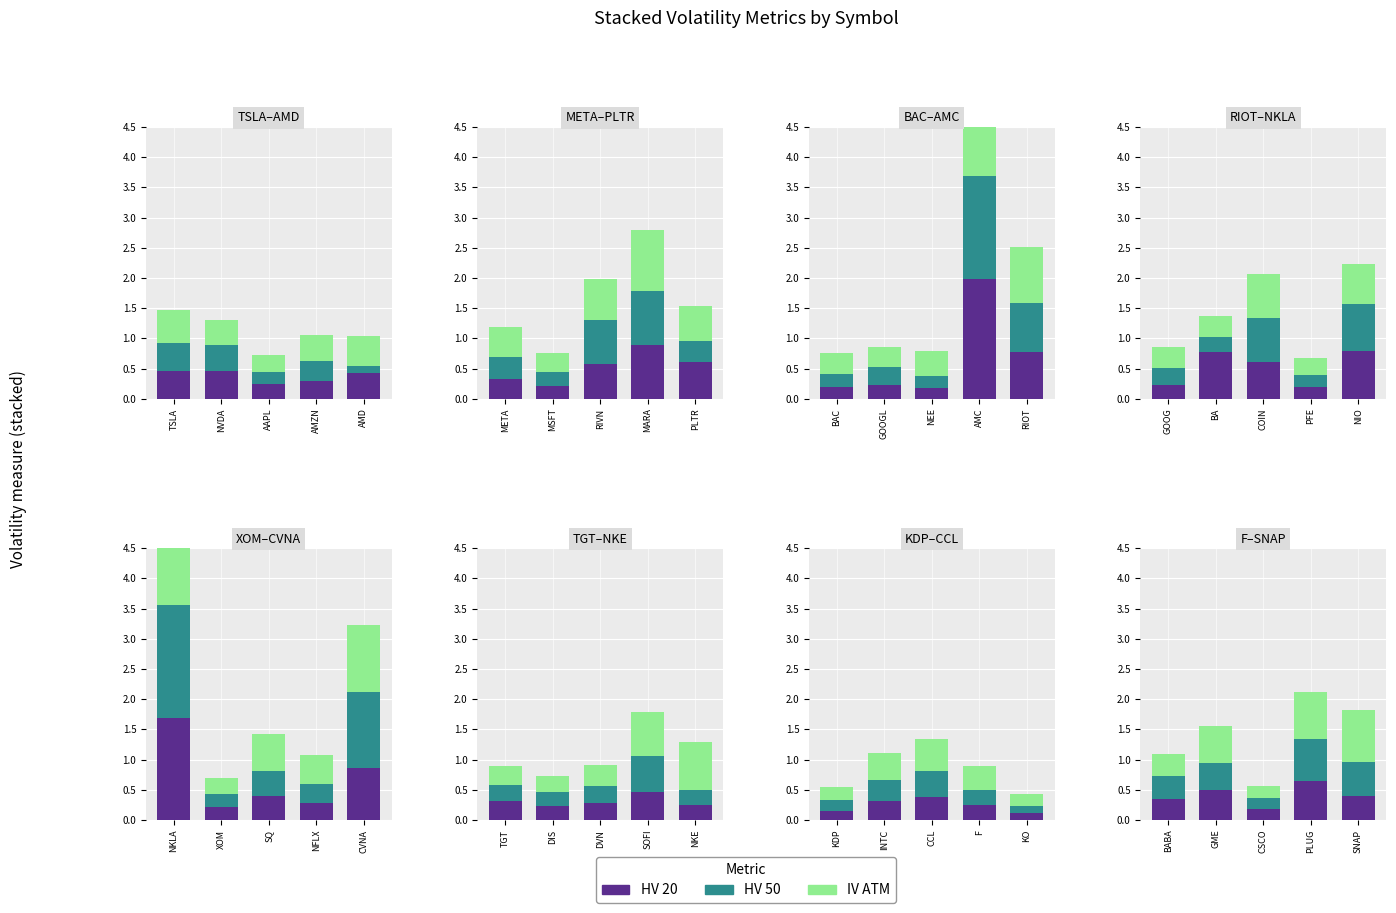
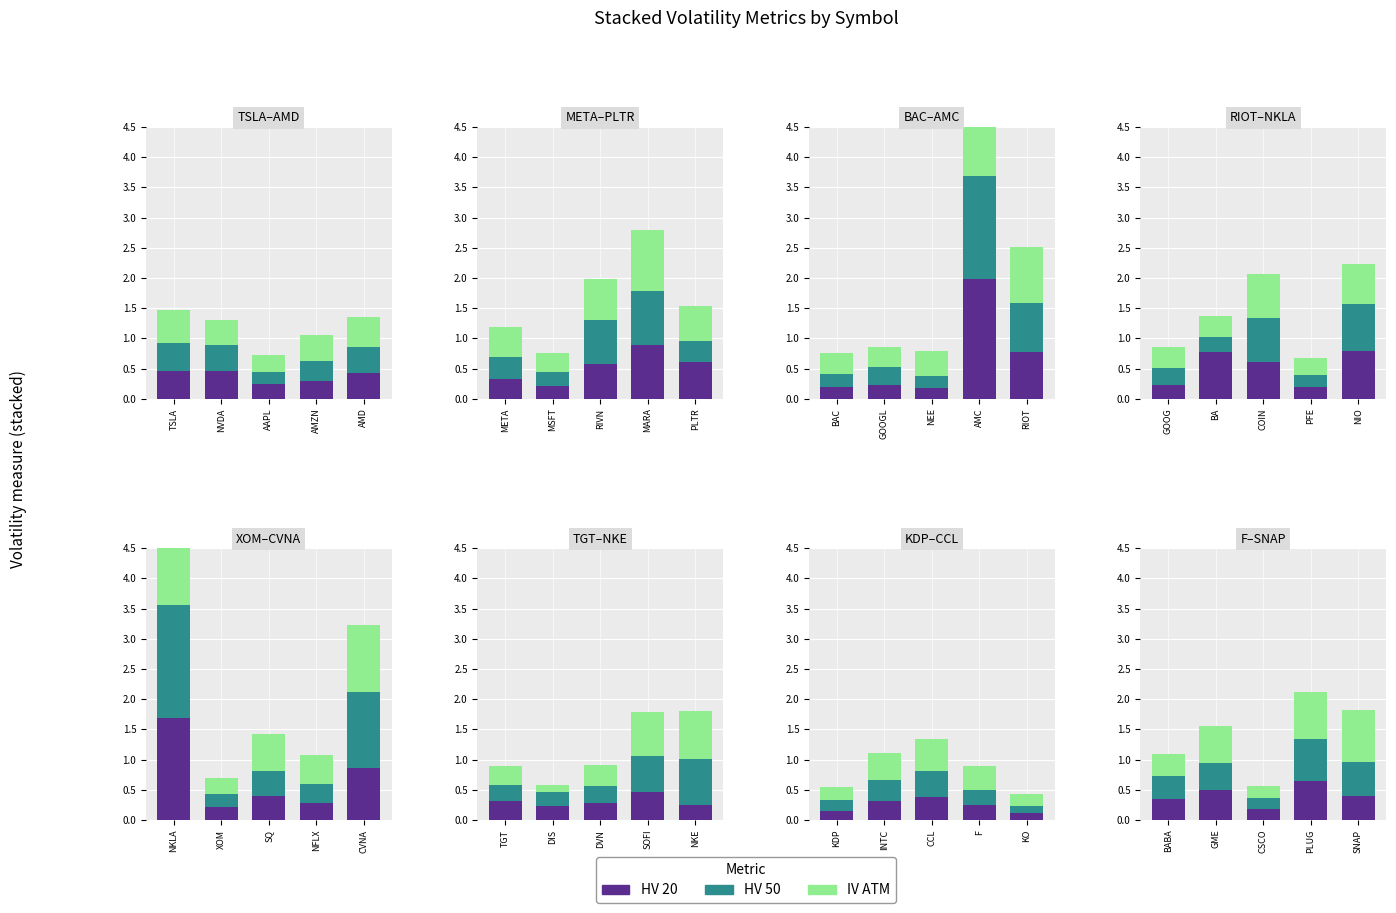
  {
    "TSLA–AMD": {
      "HV 20": {
        "TSLA": 0.5,
        "NVDA": 0.5,
        "AAPL": 0.2,
        "AMZN": 0.3,
        "AMD": 0.4
      },
      "HV 50": {
        "TSLA": 0.5,
        "NVDA": 0.4,
        "AAPL": 0.2,
        "AMZN": 0.3,
-       "AMD": 0.1
+       "AMD": 0.4
      },
      "IV ATM": {
        "TSLA": 0.6,
        "NVDA": 0.4,
        "AAPL": 0.3,
        "AMZN": 0.4,
        "AMD": 0.5
      }
    },
    "META–PLTR": {
      "HV 20": {
        "META": 0.3,
        "MSFT": 0.2,
        "RIVN": 0.6,
        "MARA": 0.9,
        "PLTR": 0.6
      },
      "HV 50": {
        "META": 0.4,
        "MSFT": 0.2,
        "RIVN": 0.7,
        "MARA": 0.9,
        "PLTR": 0.4
      },
      "IV ATM": {
        "META": 0.5,
        "MSFT": 0.3,
        "RIVN": 0.7,
        "MARA": 1.0,
        "PLTR": 0.6
      }
    },
    "BAC–AMC": {
      "HV 20": {
        "BAC": 0.2,
        "GOOGL": 0.2,
        "NEE": 0.2,
        "AMC": 2.0,
        "RIOT": 0.8
      },
      "HV 50": {
        "BAC": 0.2,
        "GOOGL": 0.3,
        "NEE": 0.2,
        "AMC": 1.7,
        "RIOT": 0.8
      },
      "IV ATM": {
        "BAC": 0.3,
        "GOOGL": 0.3,
        "NEE": 0.4,
        "RIOT": 0.9
      }
    },
    "RIOT–NKLA": {
      "HV 20": {
        "GOOG": 0.2,
        "BA": 0.8,
        "COIN": 0.6,
        "PFE": 0.2,
        "NIO": 0.8
      },
      "HV 50": {
        "GOOG": 0.3,
        "BA": 0.2,
        "COIN": 0.7,
        "PFE": 0.2,
        "NIO": 0.8
      },
      "IV ATM": {
        "GOOG": 0.3,
        "BA": 0.3,
        "COIN": 0.7,
        "PFE": 0.3,
        "NIO": 0.7
      }
    },
    "XOM–CVNA": {
      "HV 20": {
        "NKLA": 1.7,
        "XOM": 0.2,
        "SQ": 0.4,
        "NFLX": 0.3,
        "CVNA": 0.9
      },
      "HV 50": {
        "NKLA": 1.9,
        "XOM": 0.2,
        "SQ": 0.4,
        "NFLX": 0.3,
        "CVNA": 1.3
      },
      "IV ATM": {
        "XOM": 0.3,
        "SQ": 0.6,
        "NFLX": 0.5,
        "CVNA": 1.1
      }
    },
    "TGT–NKE": {
      "HV 20": {
        "TGT": 0.3,
        "DIS": 0.2,
        "DVN": 0.3,
        "SOFI": 0.5,
        "NKE": 0.3
      },
      "HV 50": {
        "TGT": 0.3,
        "DIS": 0.2,
        "DVN": 0.3,
        "SOFI": 0.6,
-       "NKE": 0.2
+       "NKE": 0.8
      },
      "IV ATM": {
        "TGT": 0.3,
-       "DIS": 0.3,
+       "DIS": 0.1,
        "DVN": 0.3,
        "SOFI": 0.7,
        "NKE": 0.8
      }
    },
    "KDP–CCL": {
      "HV 20": {
        "KDP": 0.2,
        "INTC": 0.3,
        "CCL": 0.4,
        "F": 0.2,
        "KO": 0.1
      },
      "HV 50": {
        "KDP": 0.2,
        "INTC": 0.3,
        "CCL": 0.4,
        "F": 0.3,
        "KO": 0.1
      },
      "IV ATM": {
        "KDP": 0.2,
        "INTC": 0.4,
        "CCL": 0.5,
        "F": 0.4,
        "KO": 0.2
      }
    },
    "F–SNAP": {
      "HV 20": {
        "BABA": 0.3,
        "GME": 0.5,
        "CSCO": 0.2,
        "PLUG": 0.6,
        "SNAP": 0.4
      },
      "HV 50": {
        "BABA": 0.4,
        "GME": 0.4,
        "CSCO": 0.2,
        "PLUG": 0.7,
        "SNAP": 0.6
      },
      "IV ATM": {
        "BABA": 0.4,
        "GME": 0.6,
        "CSCO": 0.2,
        "PLUG": 0.8,
        "SNAP": 0.9
      }
    }
  }
